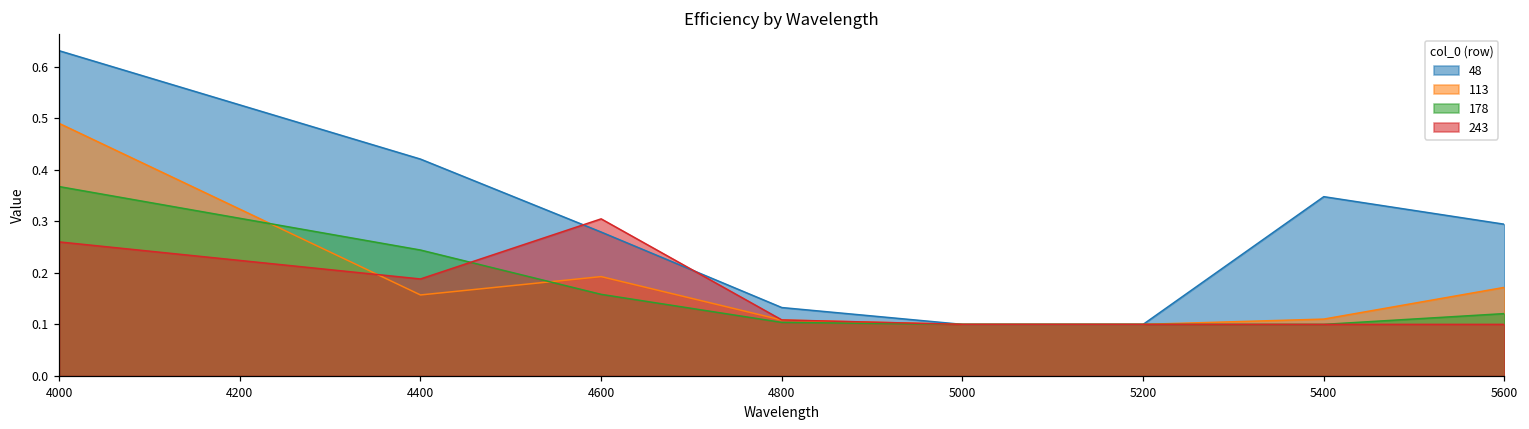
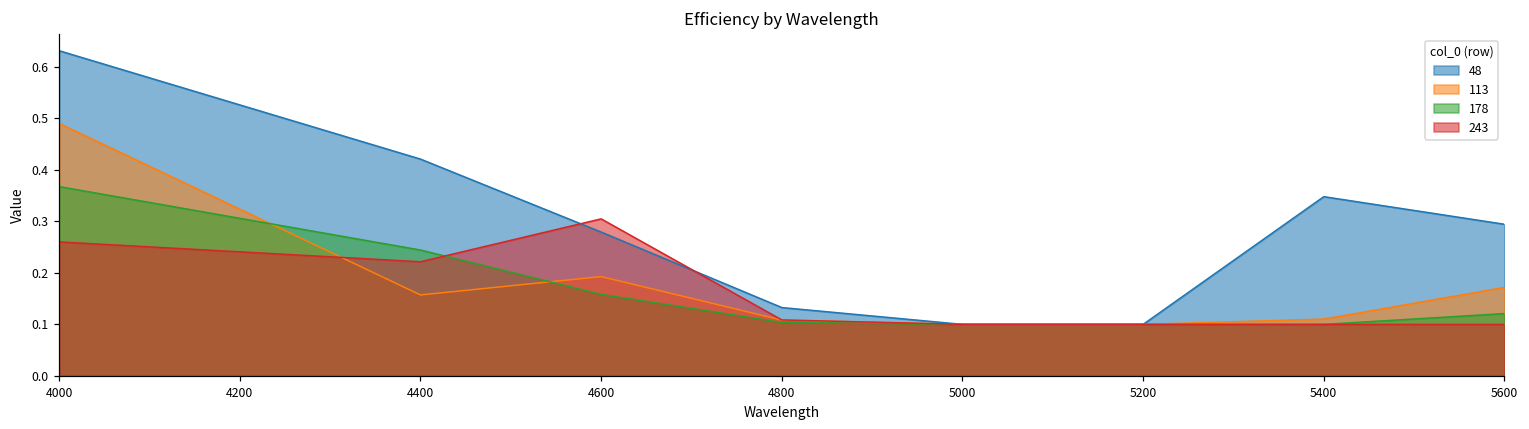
  {
    "48": {
      "4000": 0.63,
      "4400": 0.42,
      "4600": 0.28,
      "4800": 0.13,
      "5400": 0.35,
      "5600": 0.29
    },
    "113": {
      "4000": 0.49,
      "4400": 0.16,
      "4600": 0.19,
      "5400": 0.11,
      "5600": 0.17
    },
    "178": {
      "4000": 0.37,
      "4400": 0.24,
      "4600": 0.16,
      "5600": 0.12
    },
    "243": {
      "4000": 0.26,
-     "4400": 0.19,
+     "4400": 0.22,
      "4600": 0.30,
      "5600": 0.10
    }
  }
